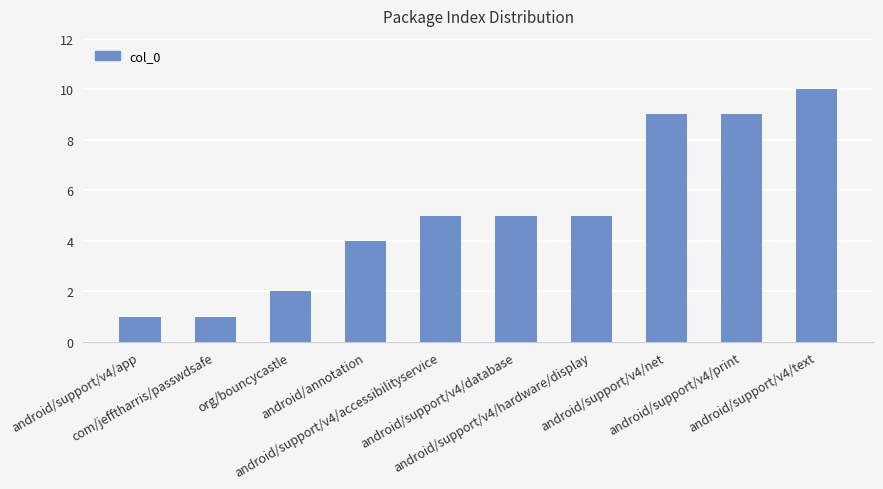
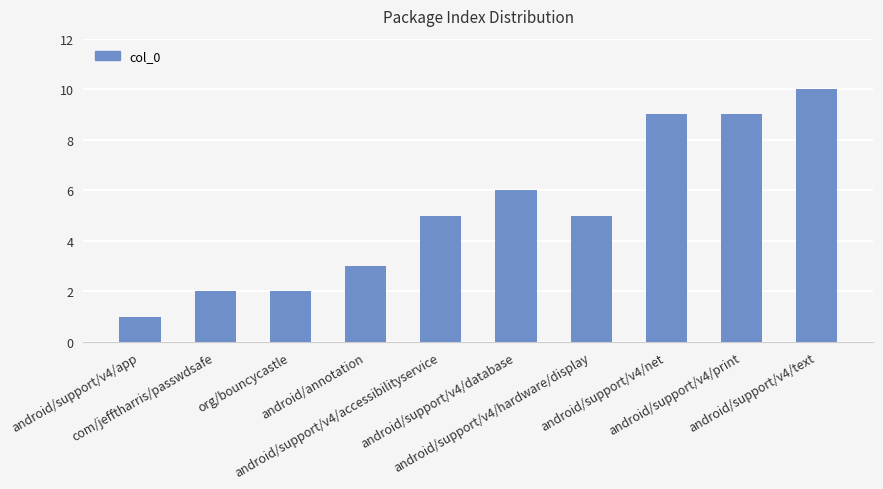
  {
    "android/support/v4/app": 1,
-   "com/jefftharris/passwdsafe": 1,
+   "com/jefftharris/passwdsafe": 2,
    "org/bouncycastle": 2,
-   "android/annotation": 4,
+   "android/annotation": 3,
    "android/support/v4/accessibilityservice": 5,
-   "android/support/v4/database": 5,
+   "android/support/v4/database": 6,
    "android/support/v4/hardware/display": 5,
    "android/support/v4/net": 9,
    "android/support/v4/print": 9,
    "android/support/v4/text": 10
  }
